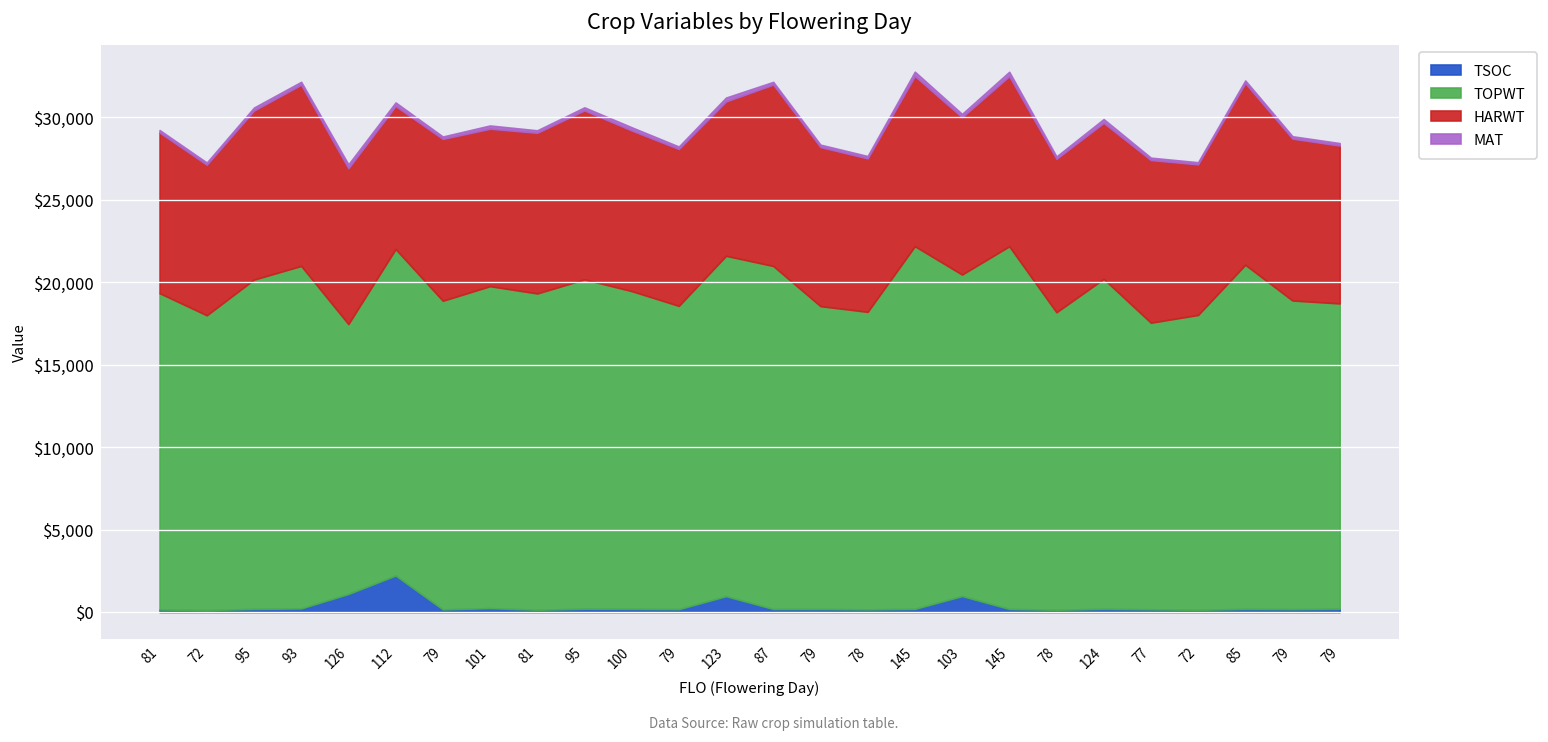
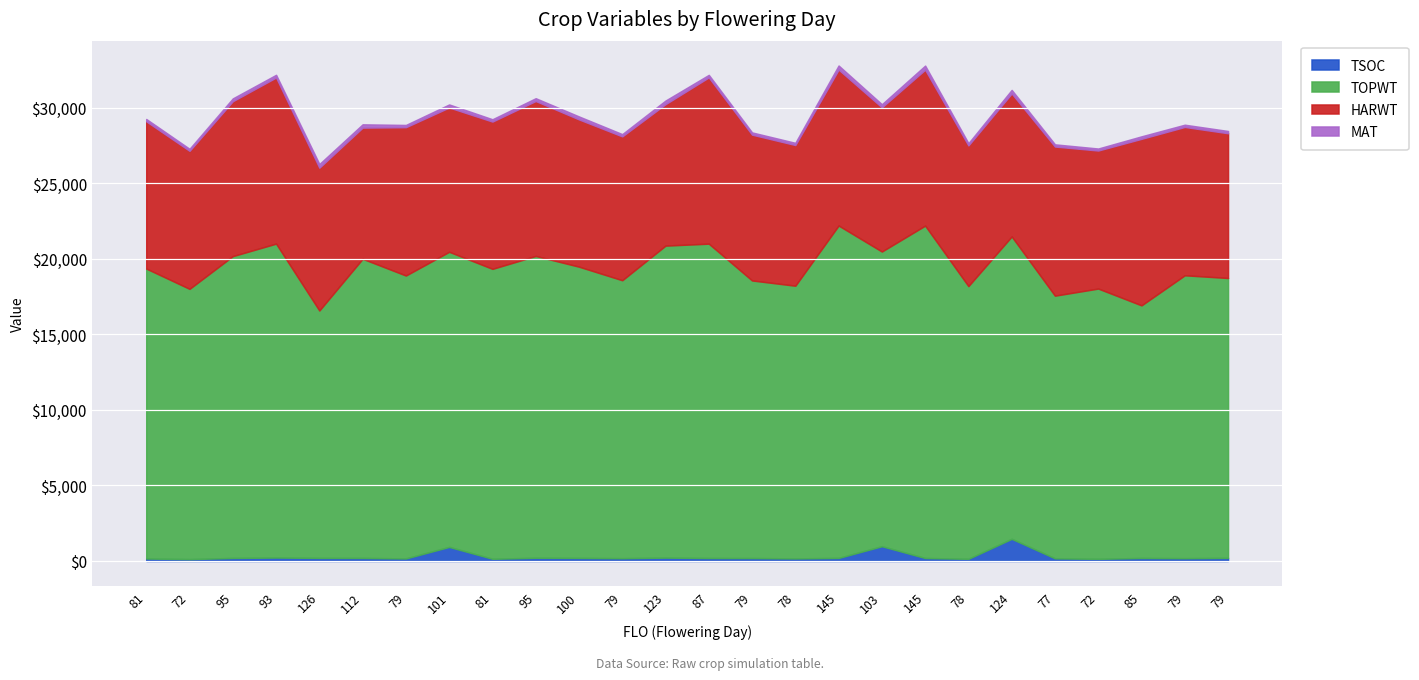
  {
    "TSOC": {
      "93": "$200",
-     "126": "$1,100",
-     "112": "$2,200",
-     "101": "$200",
+     "126": "$200",
+     "112": "$200",
+     "101": "$900",
      "100": "$200",
-     "123": "$1,000",
+     "123": "$200",
      "87": "$200",
      "103": "$1,000",
-     "124": "$200",
+     "124": "$1,500",
      "85": "$200"
    },
    "TOPWT": {
      "93": "$20,800",
      "126": "$16,400",
      "112": "$19,800",
      "101": "$19,500",
      "100": "$19,300",
      "123": "$20,600",
      "87": "$20,800",
      "103": "$19,500",
      "124": "$20,000",
      "77": "$17,400",
-     "85": "$20,900"
+     "85": "$16,700"
    },
    "HARWT": {
      "126": "$9,400",
      "112": "$8,700",
      "101": "$9,500",
      "100": "$9,700",
      "123": "$9,400",
      "103": "$9,500",
      "124": "$9,500"
    },
    "MAT": {
      "126": "$200",
      "112": "$200",
      "101": "$200",
      "100": "$200",
      "123": "$200",
      "103": "$200",
      "124": "$200"
    }
  }
